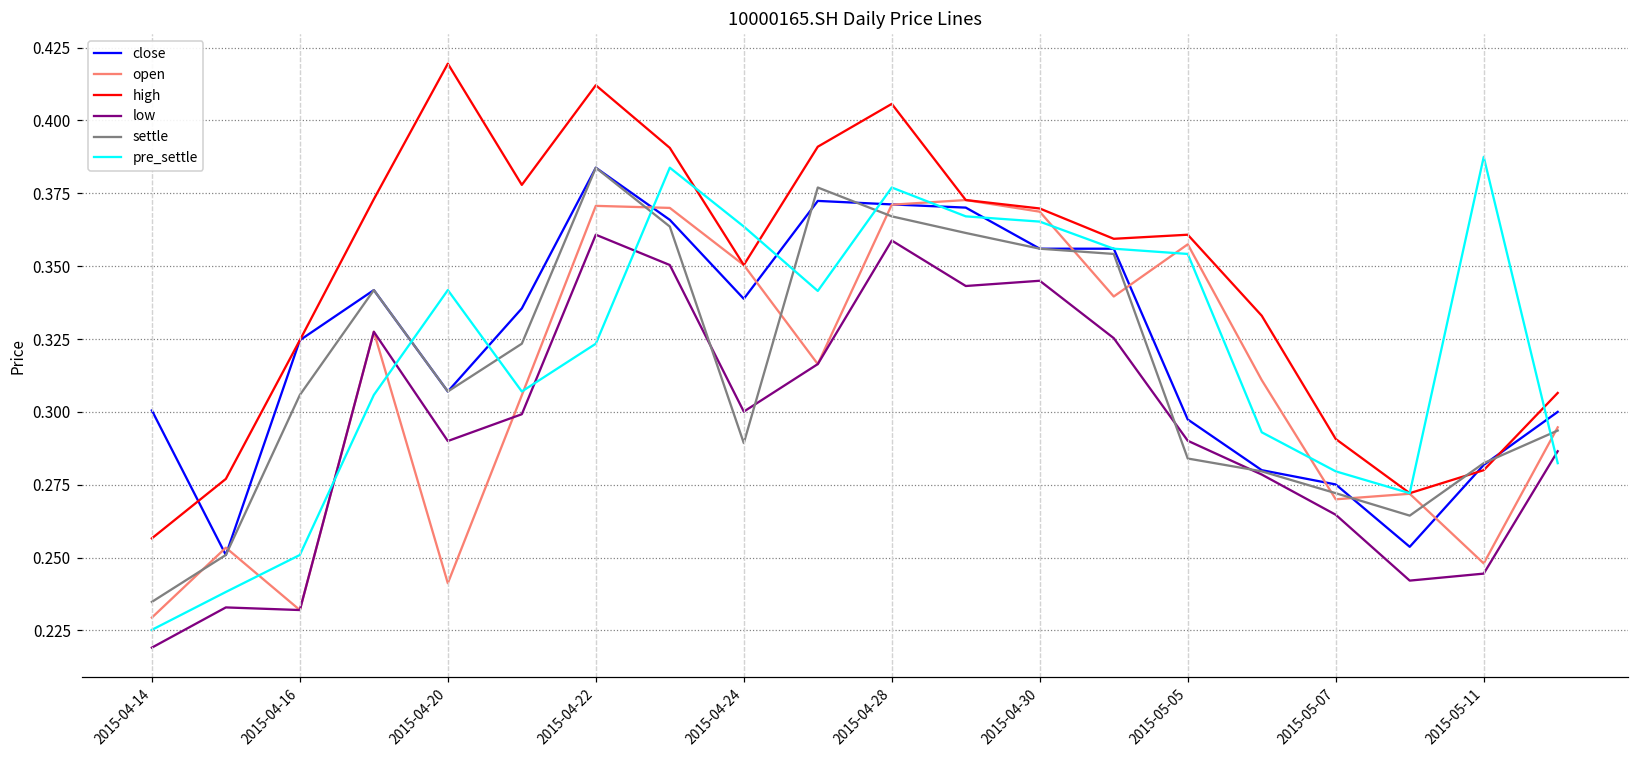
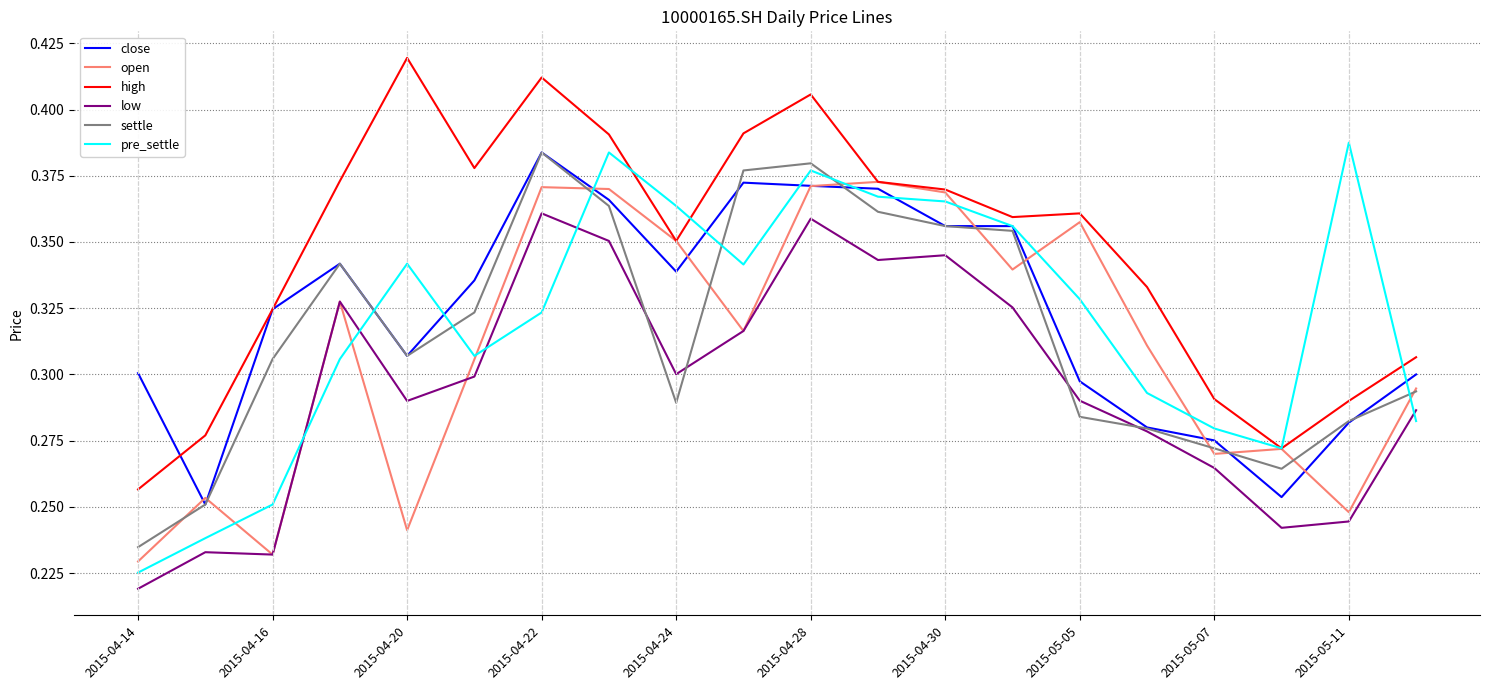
  {
    "close": {
      "2015-04-14": 0.301,
      "2015-04-24": 0.339,
      "2015-05-05": 0.297,
      "2015-05-07": 0.275
    },
    "open": {
      "2015-04-14": 0.229,
      "2015-04-20": 0.241,
      "2015-04-22": 0.371,
      "2015-04-30": 0.369,
      "2015-05-05": 0.358,
      "2015-05-07": 0.270,
      "2015-05-11": 0.248
    },
    "high": {
      "2015-04-14": 0.257,
      "2015-04-20": 0.42,
      "2015-04-22": 0.412,
      "2015-04-28": 0.406,
      "2015-04-30": 0.37,
      "2015-05-05": 0.36,
      "2015-05-07": 0.29,
-     "2015-05-11": 0.28
+     "2015-05-11": 0.29
    },
    "low": {
      "2015-04-14": 0.219,
      "2015-04-20": 0.290,
      "2015-04-22": 0.361,
      "2015-04-24": 0.300,
      "2015-04-28": 0.359,
      "2015-04-30": 0.345,
      "2015-05-05": 0.290,
      "2015-05-07": 0.265,
      "2015-05-11": 0.245
    },
    "settle": {
      "2015-04-14": 0.235,
      "2015-04-16": 0.306,
      "2015-04-24": 0.289,
-     "2015-04-28": 0.367,
+     "2015-04-28": 0.380,
      "2015-05-05": 0.284,
      "2015-05-07": 0.272
    },
    "pre_settle": {
      "2015-04-14": 0.225,
      "2015-04-16": 0.251,
      "2015-04-20": 0.342,
      "2015-04-22": 0.323,
      "2015-04-24": 0.364,
      "2015-04-28": 0.377,
      "2015-04-30": 0.365,
-     "2015-05-05": 0.354,
+     "2015-05-05": 0.328,
      "2015-05-07": 0.280,
      "2015-05-11": 0.388
    }
  }
